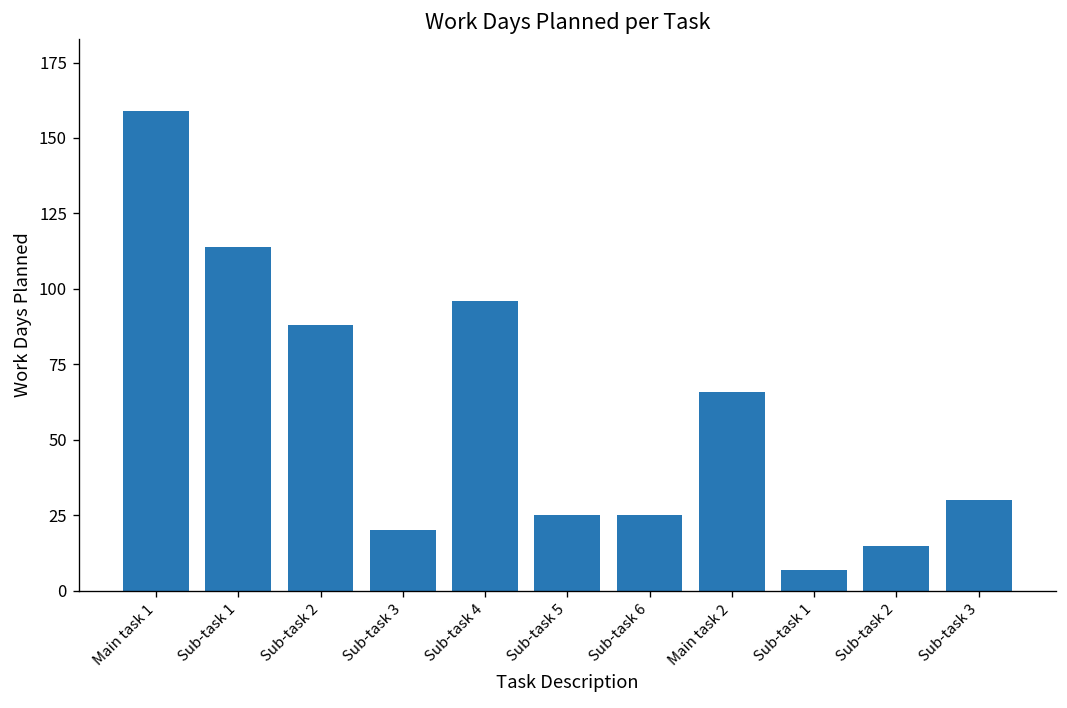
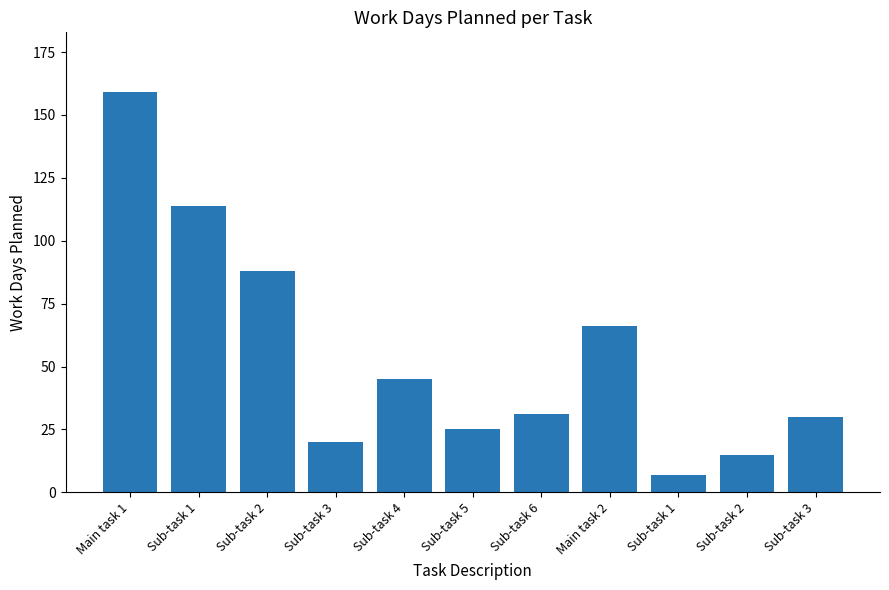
  {
    "Main task 1": 159,
-   "Sub-task 4": 96,
+   "Sub-task 4": 45,
    "Sub-task 5": 25,
-   "Sub-task 6": 25,
+   "Sub-task 6": 31,
    "Main task 2": 66
  }
